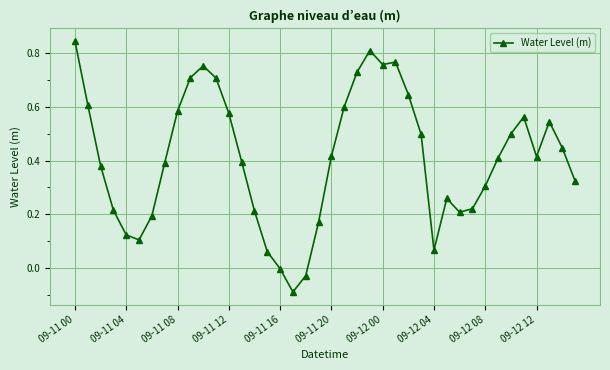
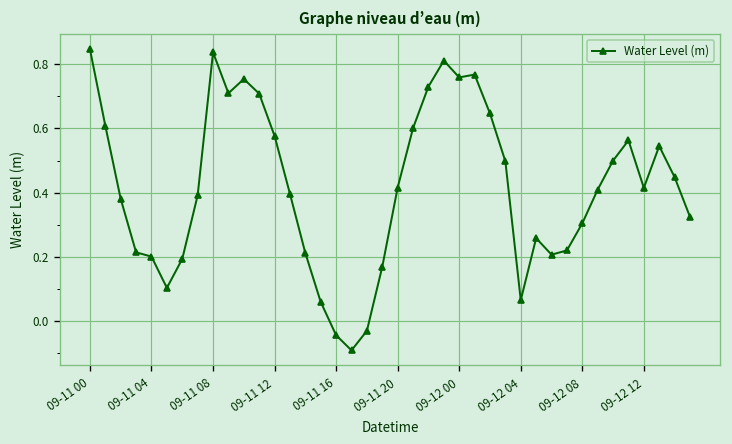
  {
    "09-11 00": 0.85,
-   "09-11 04": 0.12,
-   "09-11 08": 0.58,
+   "09-11 04": 0.20,
+   "09-11 08": 0.84,
    "09-11 12": 0.58,
-   "09-11 16": 0.00,
+   "09-11 16": -0.04,
    "09-11 20": 0.42,
    "09-12 00": 0.76,
    "09-12 04": 0.07,
    "09-12 08": 0.30,
    "09-12 12": 0.42
  }
